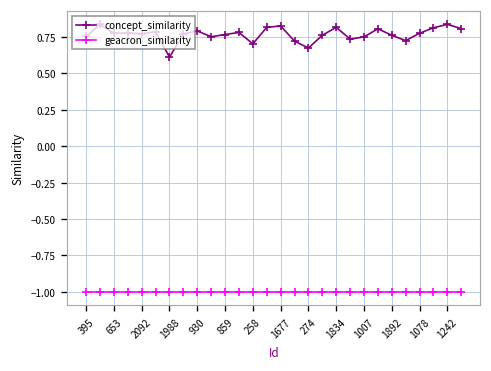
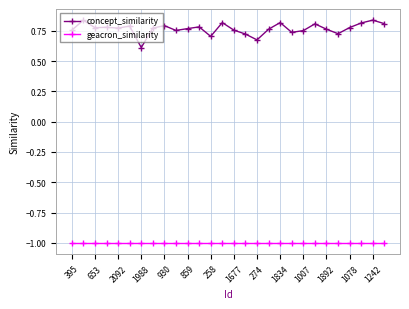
  {
    "concept_similarity": {
      "1988": 0.61,
      "930": 0.79,
      "859": 0.77,
      "258": 0.70,
-     "1677": 0.83,
+     "1677": 0.75,
      "274": 0.67,
      "1834": 0.82,
      "1007": 0.75,
      "1892": 0.76,
      "1078": 0.78,
      "1242": 0.84
    },
    "geacron_similarity": {
      "395": -1.00,
      "653": -1.00,
      "2092": -1.00,
      "1988": -1.00,
      "930": -1.00,
      "859": -1.00,
      "258": -1.00,
      "1677": -1.00,
      "274": -1.00,
      "1834": -1.00,
      "1007": -1.00,
      "1892": -1.00,
      "1078": -1.00,
      "1242": -1.00
    }
  }
